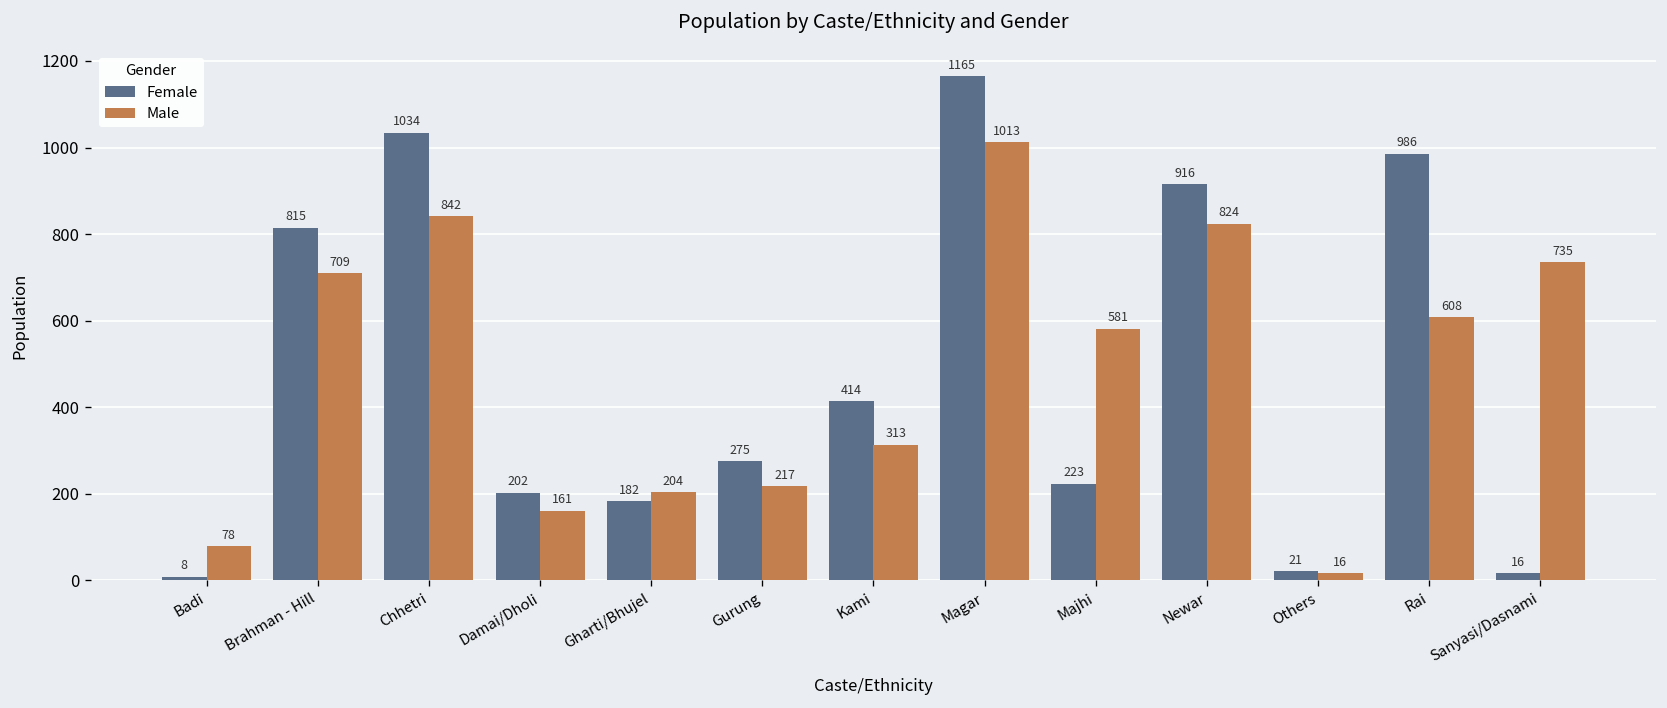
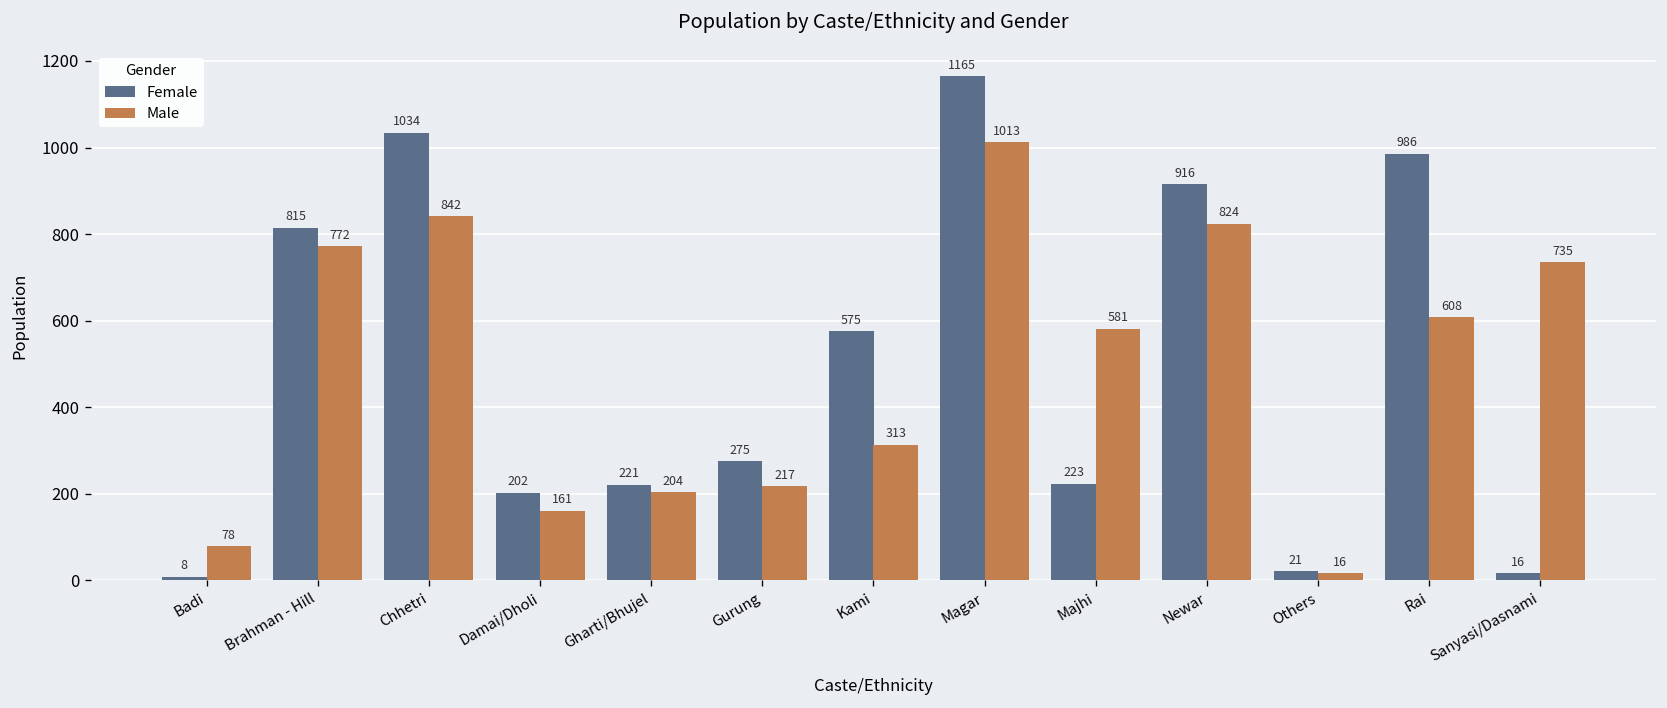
  {
    "Female": {
      "Badi": 8,
      "Brahman - Hill": 815,
      "Chhetri": 1034,
      "Damai/Dholi": 202,
-     "Gharti/Bhujel": 182,
+     "Gharti/Bhujel": 221,
      "Gurung": 275,
-     "Kami": 414,
+     "Kami": 575,
      "Magar": 1165,
      "Majhi": 223,
      "Newar": 916,
      "Others": 21,
      "Rai": 986,
      "Sanyasi/Dasnami": 16
    },
    "Male": {
      "Badi": 78,
-     "Brahman - Hill": 709,
+     "Brahman - Hill": 772,
      "Chhetri": 842,
      "Damai/Dholi": 161,
      "Gharti/Bhujel": 204,
      "Gurung": 217,
      "Kami": 313,
      "Magar": 1013,
      "Majhi": 581,
      "Newar": 824,
      "Others": 16,
      "Rai": 608,
      "Sanyasi/Dasnami": 735
    }
  }
